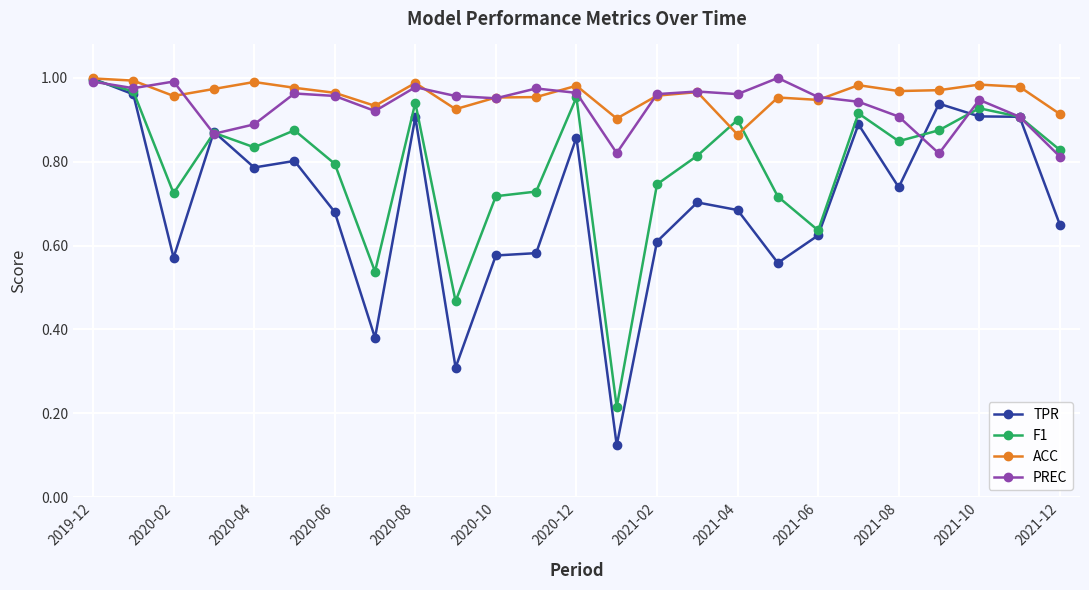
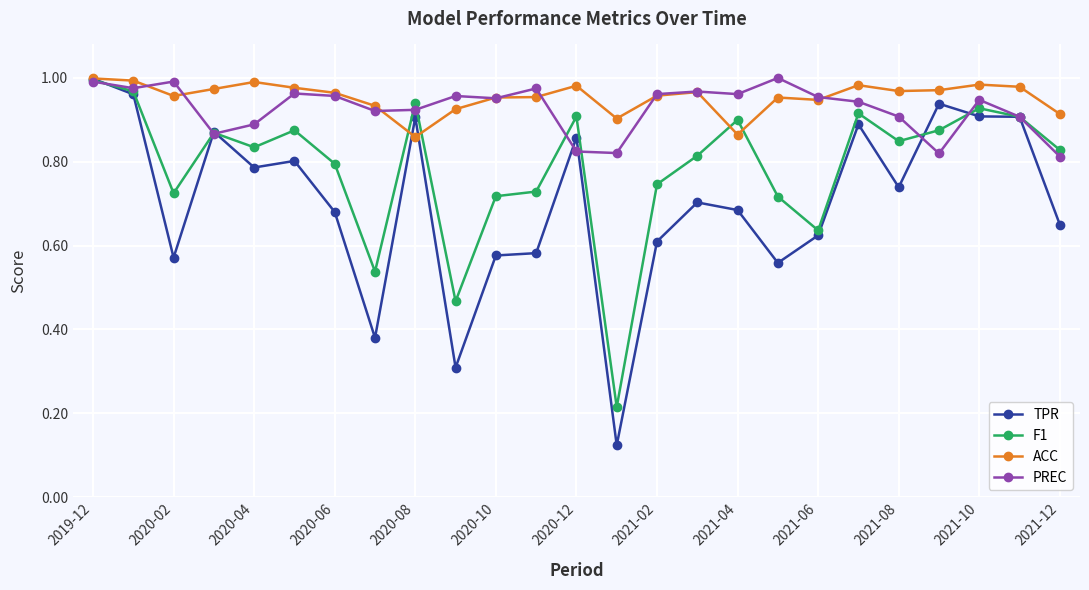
  {
    "TPR": {
      "2020-02": 0.57,
      "2020-04": 0.79,
      "2020-06": 0.68,
      "2020-08": 0.91,
      "2020-10": 0.58,
      "2020-12": 0.86,
      "2021-02": 0.61,
      "2021-04": 0.68,
      "2021-06": 0.62,
      "2021-08": 0.74,
      "2021-10": 0.91,
      "2021-12": 0.65
    },
    "F1": {
      "2020-02": 0.73,
      "2020-04": 0.83,
      "2020-06": 0.80,
      "2020-08": 0.94,
      "2020-10": 0.72,
-     "2020-12": 0.95,
+     "2020-12": 0.91,
      "2021-02": 0.75,
      "2021-04": 0.90,
      "2021-06": 0.64,
      "2021-08": 0.85,
      "2021-10": 0.93,
      "2021-12": 0.83
    },
    "ACC": {
      "2020-02": 0.96,
      "2020-04": 0.99,
      "2020-06": 0.96,
-     "2020-08": 0.99,
+     "2020-08": 0.86,
      "2020-12": 0.98,
      "2021-04": 0.86,
      "2021-06": 0.95,
      "2021-08": 0.97,
      "2021-10": 0.98,
      "2021-12": 0.91
    },
    "PREC": {
      "2020-02": 0.99,
      "2020-04": 0.89,
      "2020-06": 0.96,
-     "2020-08": 0.98,
-     "2020-12": 0.96,
+     "2020-08": 0.92,
+     "2020-12": 0.82,
      "2021-04": 0.96,
      "2021-06": 0.95,
      "2021-08": 0.91,
      "2021-10": 0.95,
      "2021-12": 0.81
    }
  }
